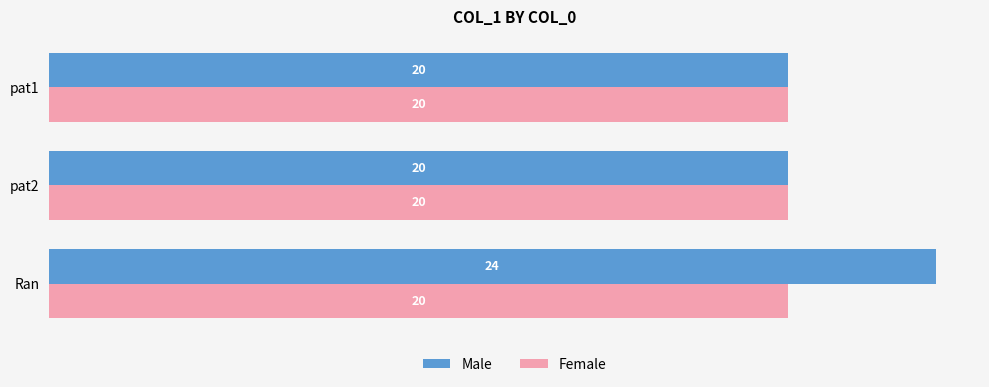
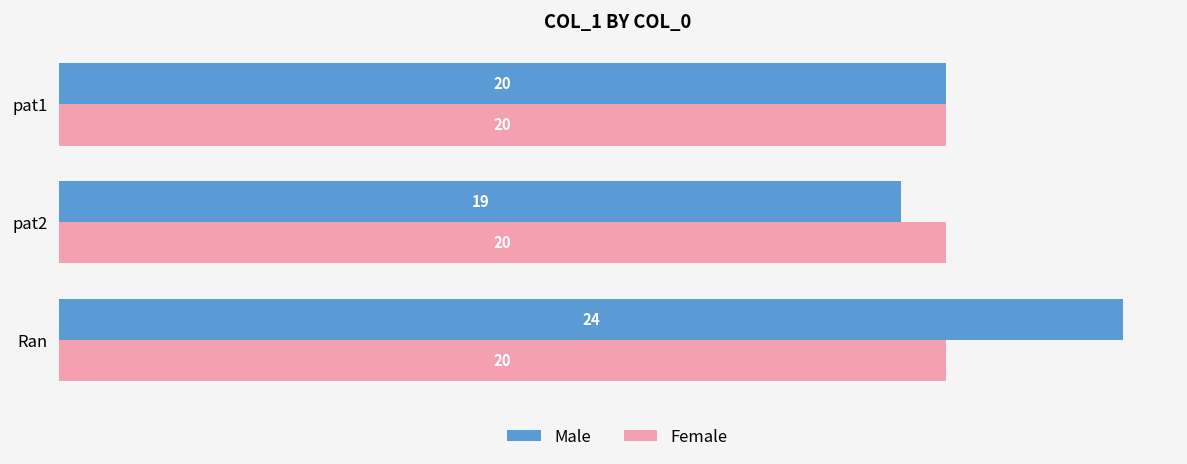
  {
    "Male": {
      "pat1": 20,
-     "pat2": 20,
+     "pat2": 19,
      "Ran": 24
    },
    "Female": {
      "pat1": 20,
      "pat2": 20,
      "Ran": 20
    }
  }
